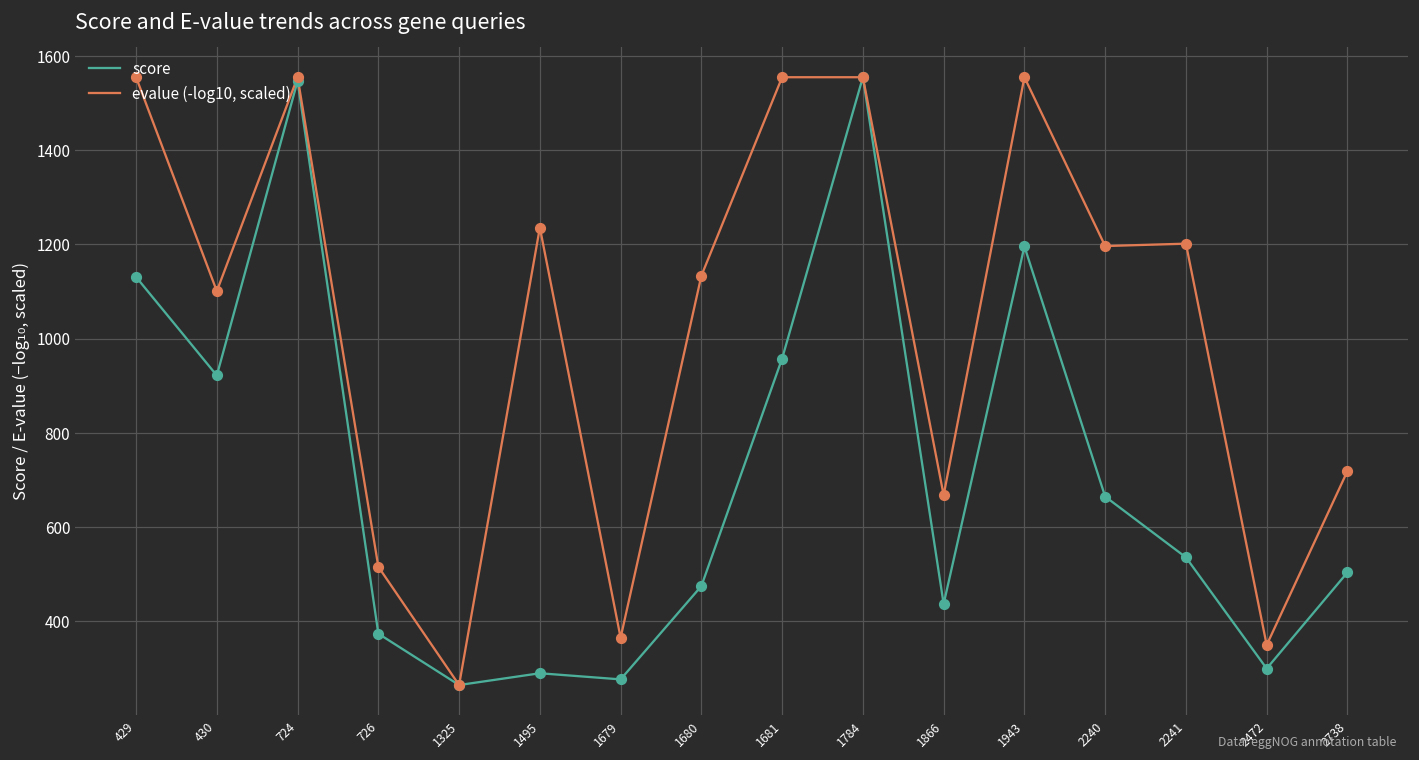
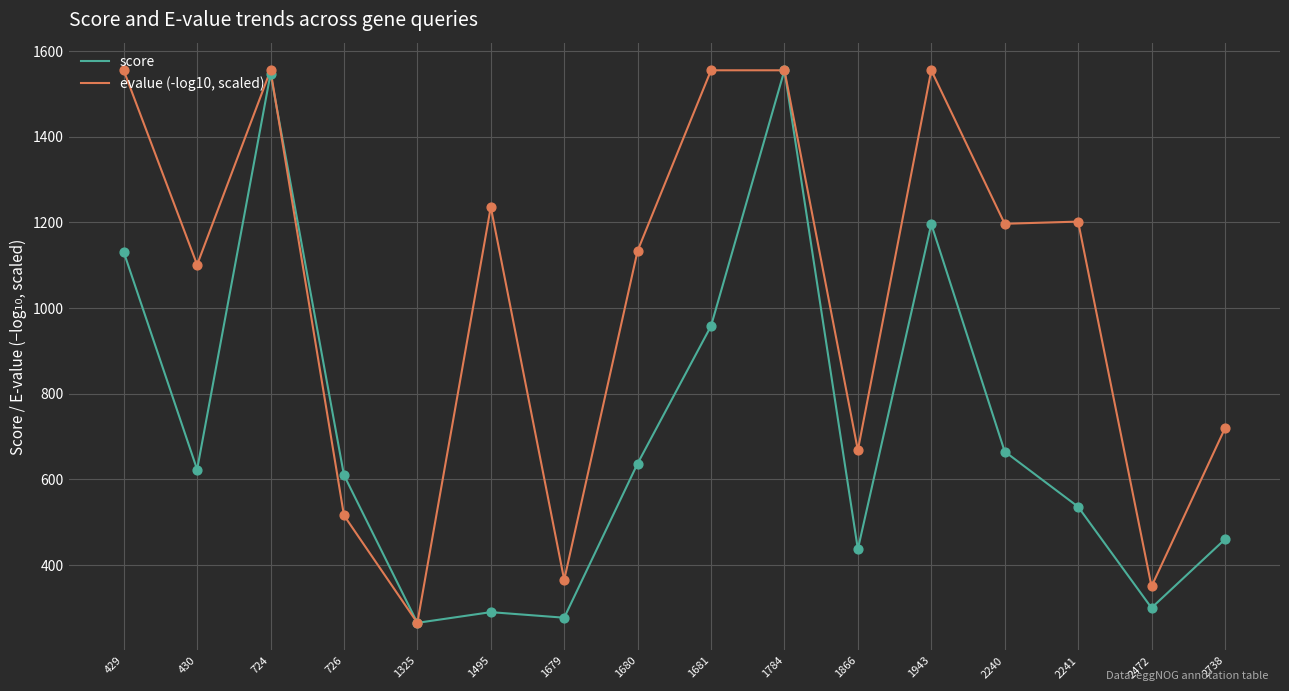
  {
    "score": {
      "429": 1130,
-     "430": 920,
+     "430": 620,
      "724": 1550,
-     "726": 370,
+     "726": 610,
      "1495": 290,
      "1679": 280,
-     "1680": 480,
+     "1680": 640,
      "1681": 960,
      "1866": 440,
      "1943": 1200,
      "2240": 670,
      "2241": 540,
      "2472": 300,
-     "2738": 500
+     "2738": 460
    },
    "evalue (-log10, scaled)": {
      "430": 1100,
      "724": 1560,
      "726": 520,
      "1495": 1240,
      "1679": 370,
      "1680": 1130,
      "1681": 1560,
      "1866": 670,
      "1943": 1560,
      "2240": 1200,
      "2241": 1200,
      "2472": 350,
      "2738": 720
    }
  }
